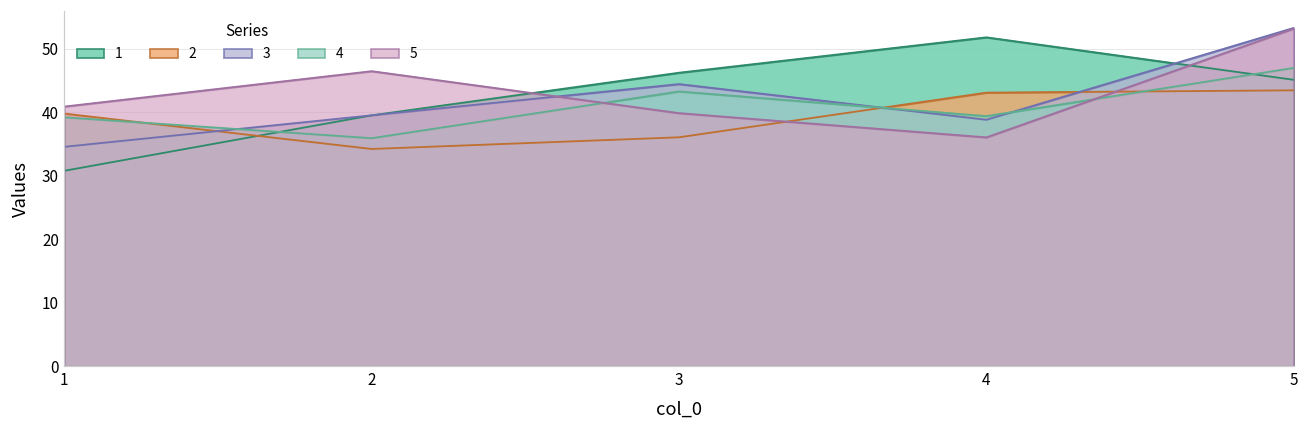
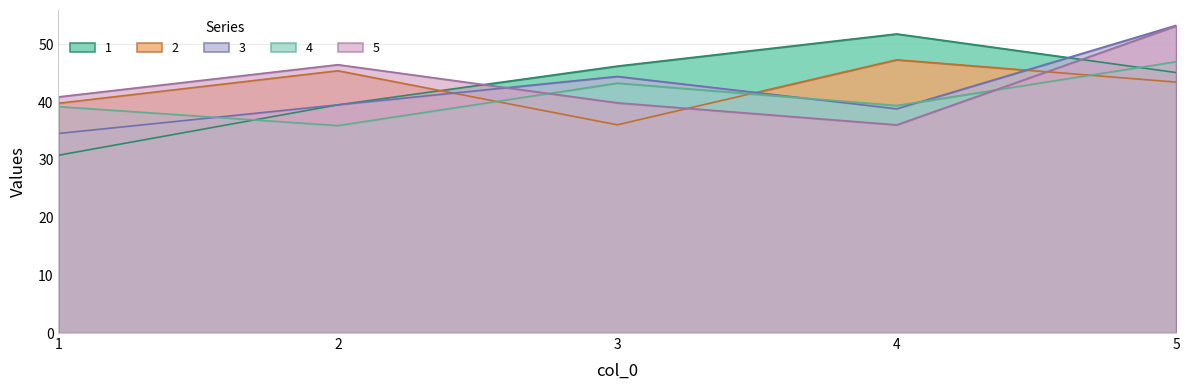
  {
    "2": {
      "1": 40,
-     "2": 34,
+     "2": 45,
      "3": 36,
-     "4": 43,
+     "4": 47,
      "5": 43
    }
  }
